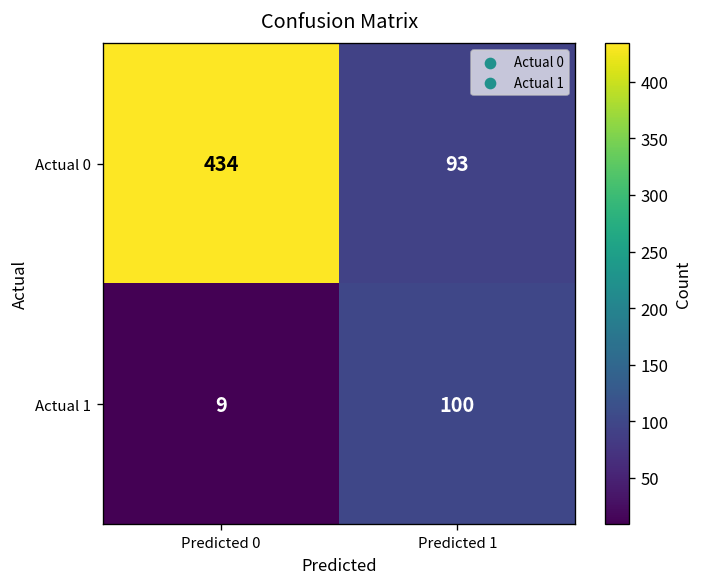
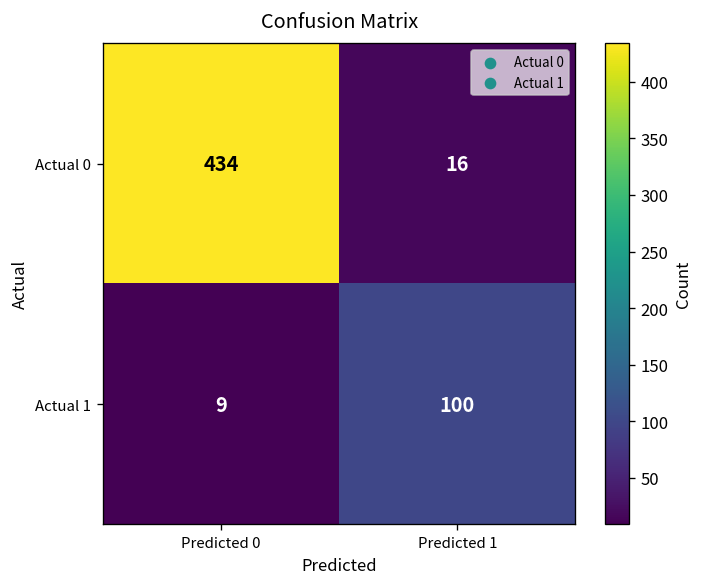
  {
    "Actual 0": {
      "Predicted 0": 434,
-     "Predicted 1": 93
+     "Predicted 1": 16
    },
    "Actual 1": {
      "Predicted 0": 9,
      "Predicted 1": 100
    }
  }
